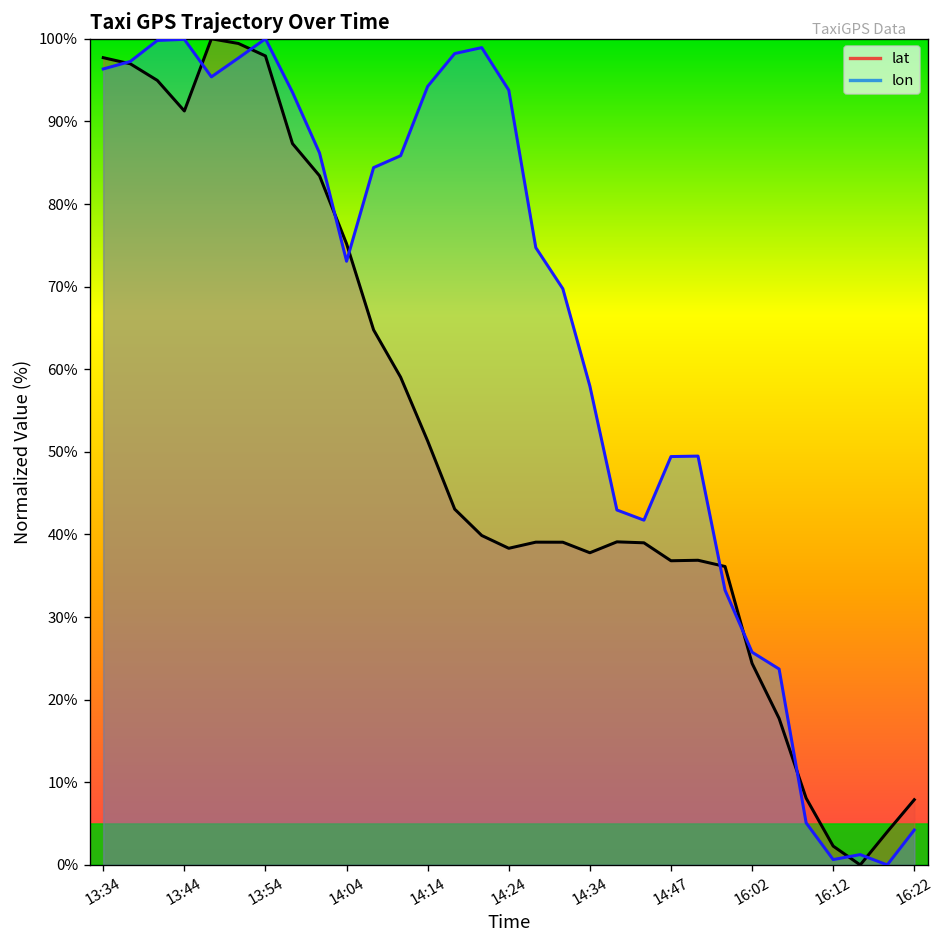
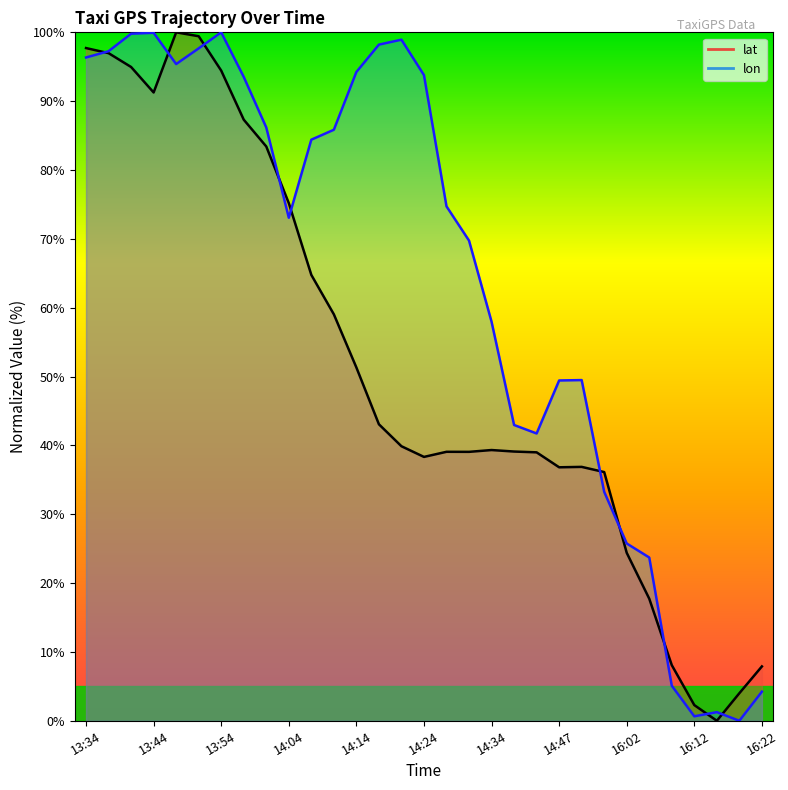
  {
    "lat": {
      "13:34": "98%",
      "13:44": "91%",
-     "13:54": "98%",
+     "13:54": "94%",
      "14:04": "75%",
      "14:14": "51%",
      "14:24": "38%",
-     "14:34": "38%",
+     "14:34": "39%",
      "14:47": "37%",
      "16:02": "24%",
      "16:22": "8%"
    },
    "lon": {
      "13:34": "96%",
      "13:44": "100%",
      "13:54": "100%",
      "14:04": "73%",
      "14:14": "94%",
      "14:24": "94%",
      "14:34": "58%",
      "14:47": "49%",
      "16:02": "26%"
    }
  }
